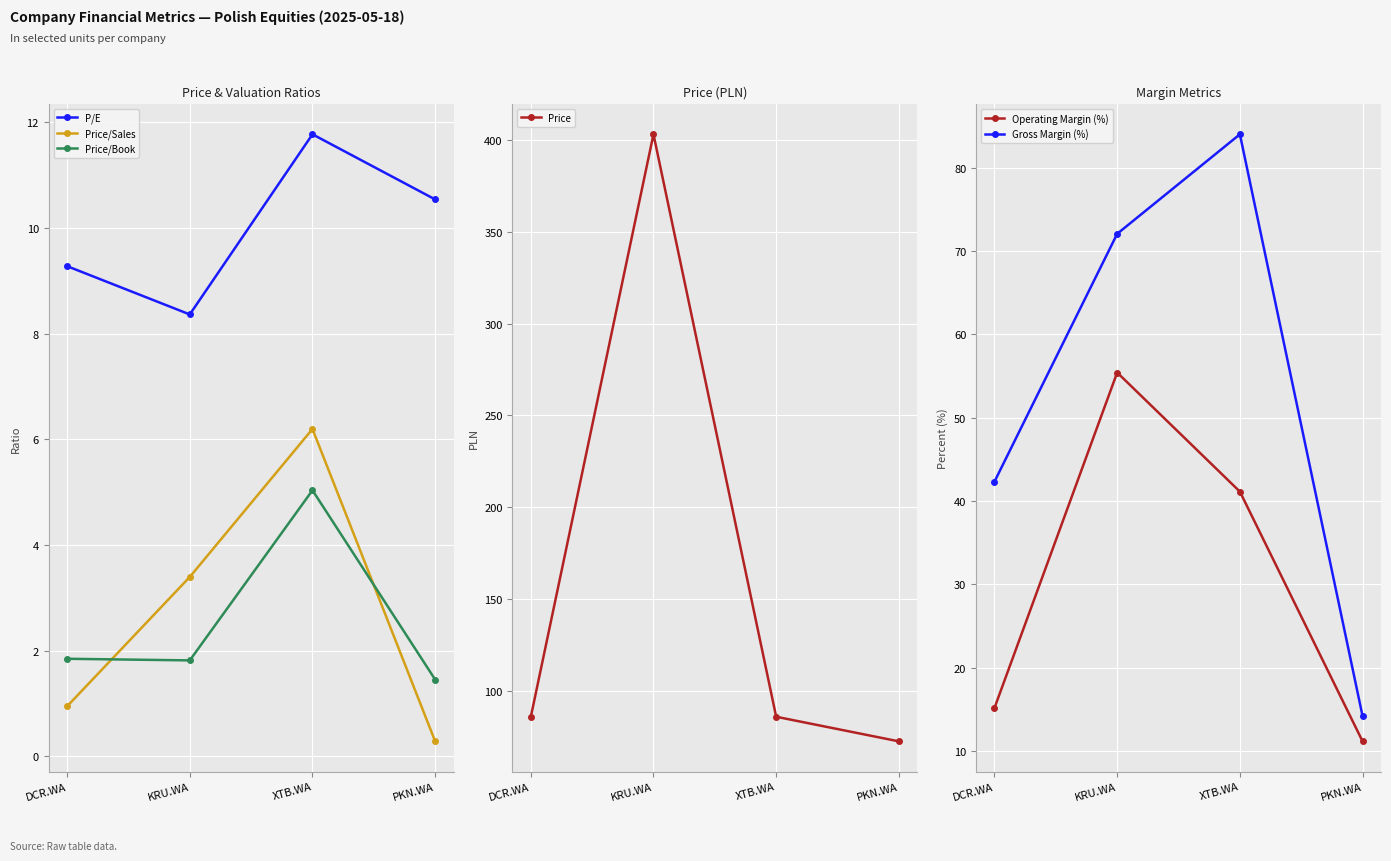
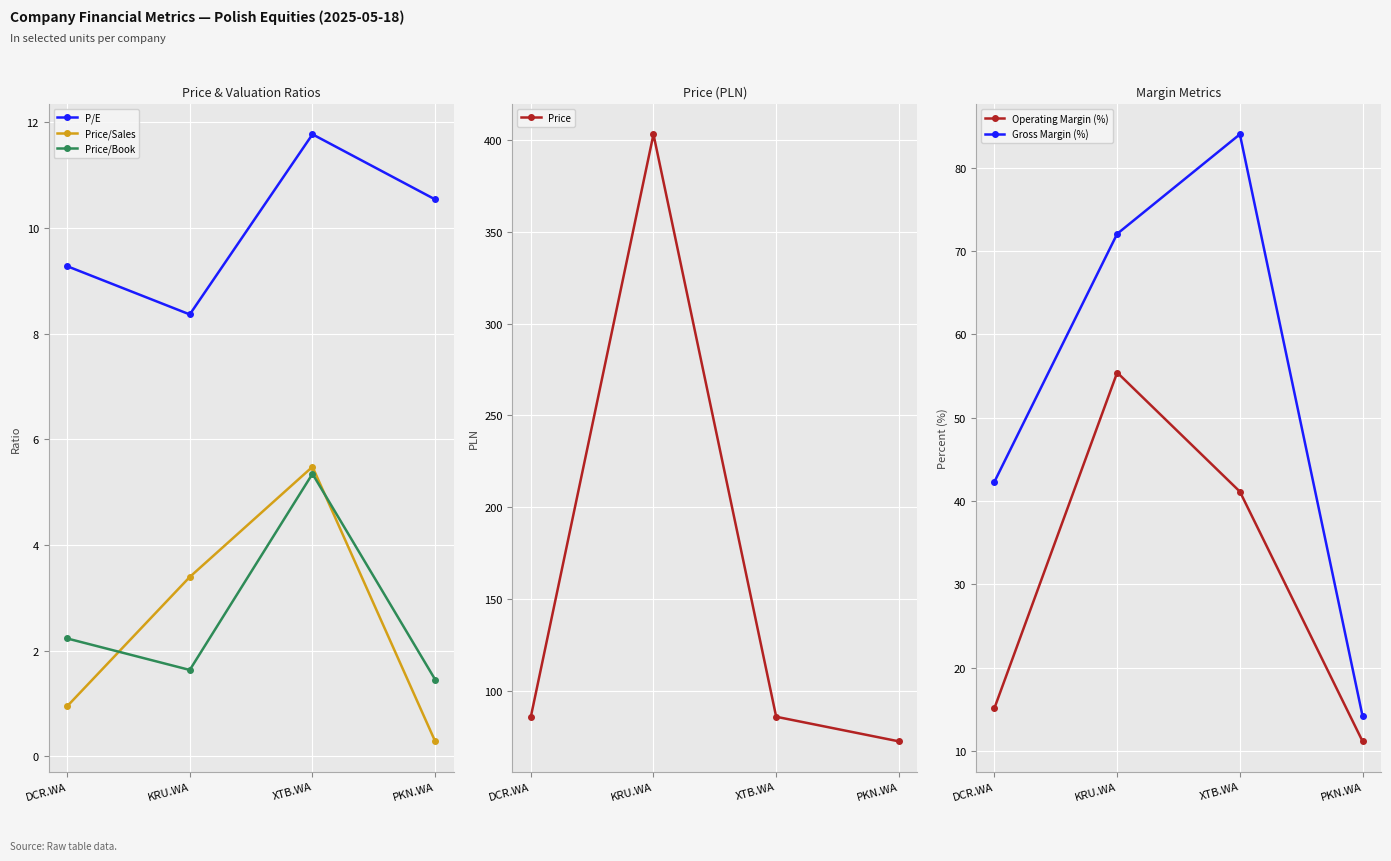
  {
    "Price & Valuation Ratios": {
      "P/E": {
        "DCR.WA": 9.3,
        "KRU.WA": 8.4,
        "XTB.WA": 11.8,
        "PKN.WA": 10.5
      },
      "Price/Sales": {
        "DCR.WA": 0.9,
        "KRU.WA": 3.4,
-       "XTB.WA": 6.2,
+       "XTB.WA": 5.5,
        "PKN.WA": 0.3
      },
      "Price/Book": {
-       "DCR.WA": 1.8,
-       "KRU.WA": 1.8,
-       "XTB.WA": 5.0,
+       "DCR.WA": 2.2,
+       "KRU.WA": 1.6,
+       "XTB.WA": 5.3,
        "PKN.WA": 1.5
      }
    },
    "Price (PLN)": {
      "DCR.WA": 86,
      "KRU.WA": 403,
      "XTB.WA": 86,
      "PKN.WA": 72
    },
    "Margin Metrics": {
      "Operating Margin (%)": {
        "DCR.WA": 15,
        "KRU.WA": 55,
        "XTB.WA": 41,
        "PKN.WA": 11
      },
      "Gross Margin (%)": {
        "DCR.WA": 42,
        "KRU.WA": 72,
        "XTB.WA": 84,
        "PKN.WA": 14
      }
    }
  }
